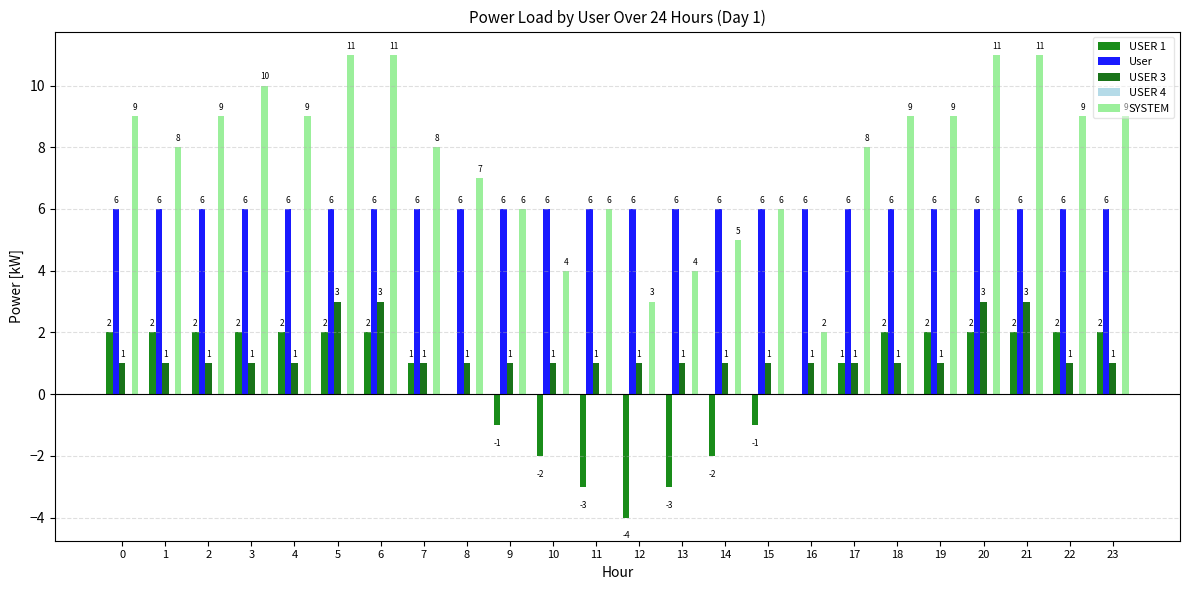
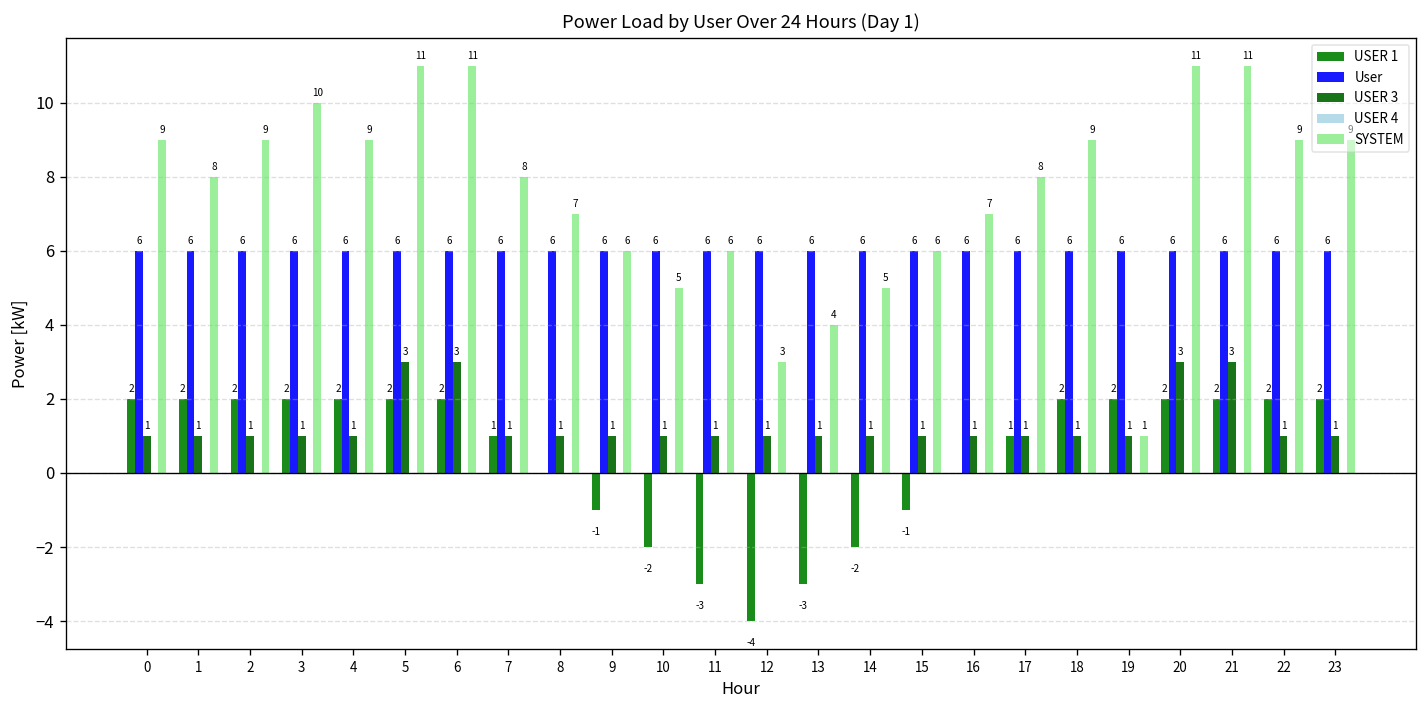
  {
    "User": {
      "0": 6,
      "1": 6,
      "2": 6,
      "3": 6,
      "4": 6,
      "5": 6,
      "6": 6,
      "7": 6,
      "8": 6,
      "9": 6,
      "10": 6,
      "11": 6,
      "12": 6,
      "13": 6,
      "14": 6,
      "15": 6,
      "16": 6,
      "17": 6,
      "18": 6,
      "19": 6,
      "20": 6,
      "21": 6,
      "22": 6,
      "23": 6
    },
    "USER 4": {
      "0": 0.0,
      "1": 0.0,
      "2": 0.0,
      "3": 0.0,
      "4": 0.0,
      "5": 0.0,
      "6": 0.0,
      "7": 0.0,
      "8": 0.0,
      "9": 0.0,
      "10": 0.0,
      "11": 0.0,
      "12": 0.0,
      "13": 0.0,
      "14": 0.0,
      "15": 0.0,
      "16": 0.0,
      "17": 0.0,
      "18": 0.0,
      "19": 0.0,
      "20": 0.0,
      "21": 0.0,
      "22": 0.0,
      "23": 0.0
    },
    "SYSTEM": {
      "0": 9,
      "1": 8,
      "2": 9,
      "3": 10,
      "4": 9,
      "5": 11,
      "6": 11,
      "7": 8,
      "8": 7,
      "9": 6,
-     "10": 4,
+     "10": 5,
      "11": 6,
      "12": 3,
      "13": 4,
      "14": 5,
      "15": 6,
-     "16": 2,
+     "16": 7,
      "17": 8,
      "18": 9,
-     "19": 9,
+     "19": 1,
      "20": 11,
      "21": 11,
      "22": 9
    }
  }
